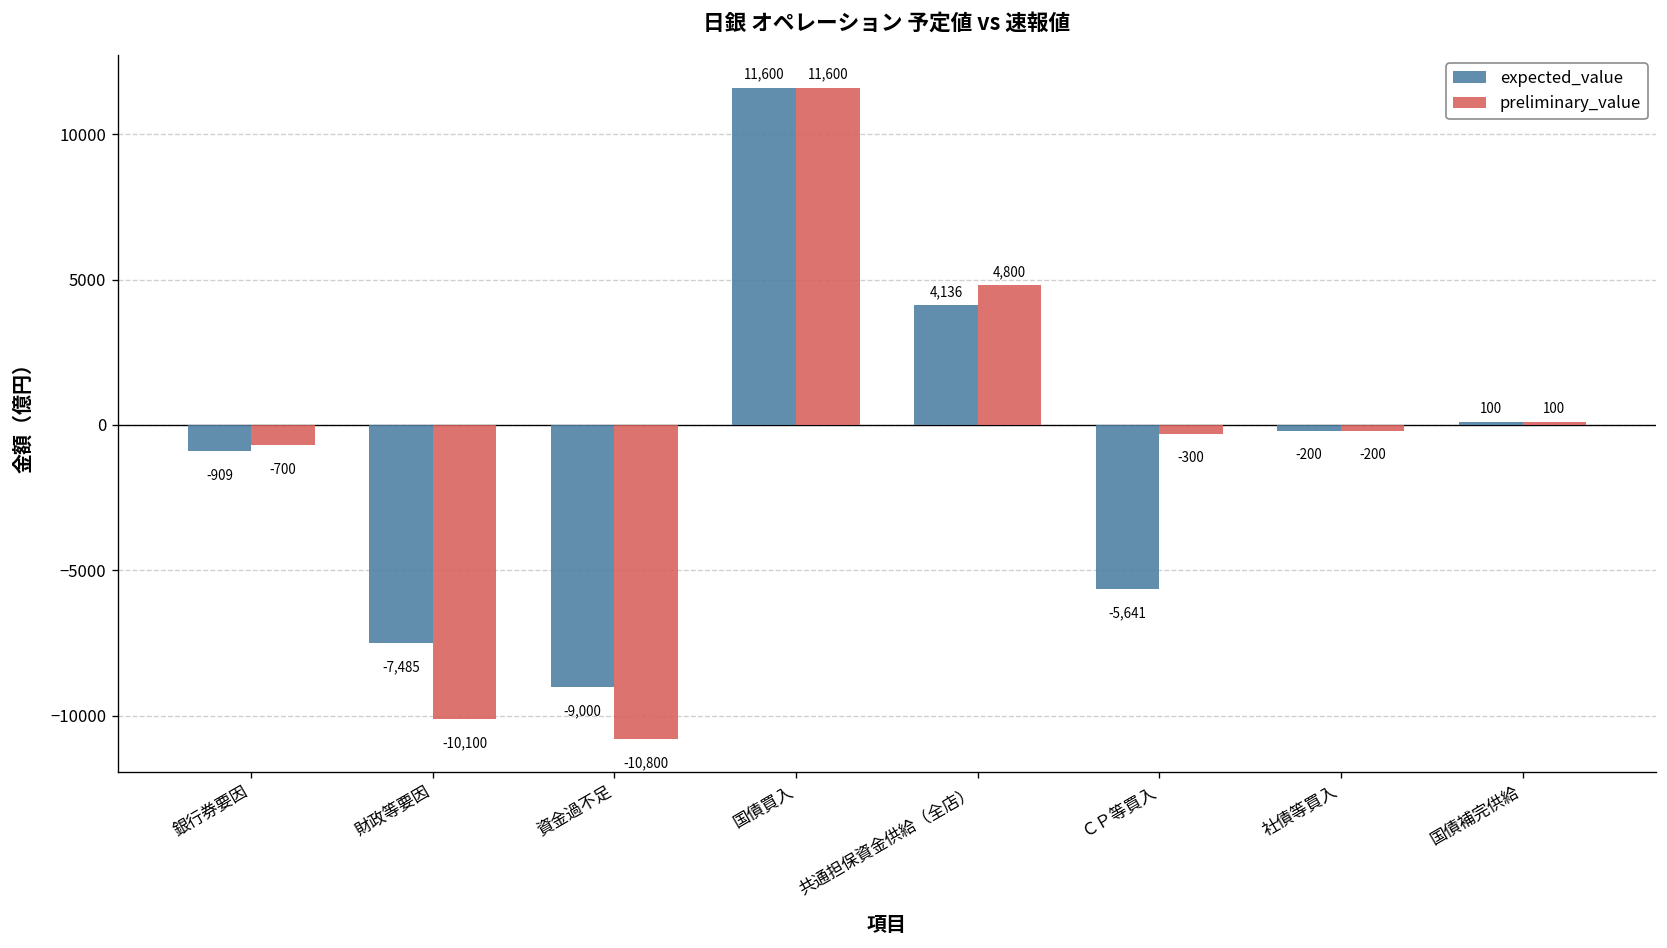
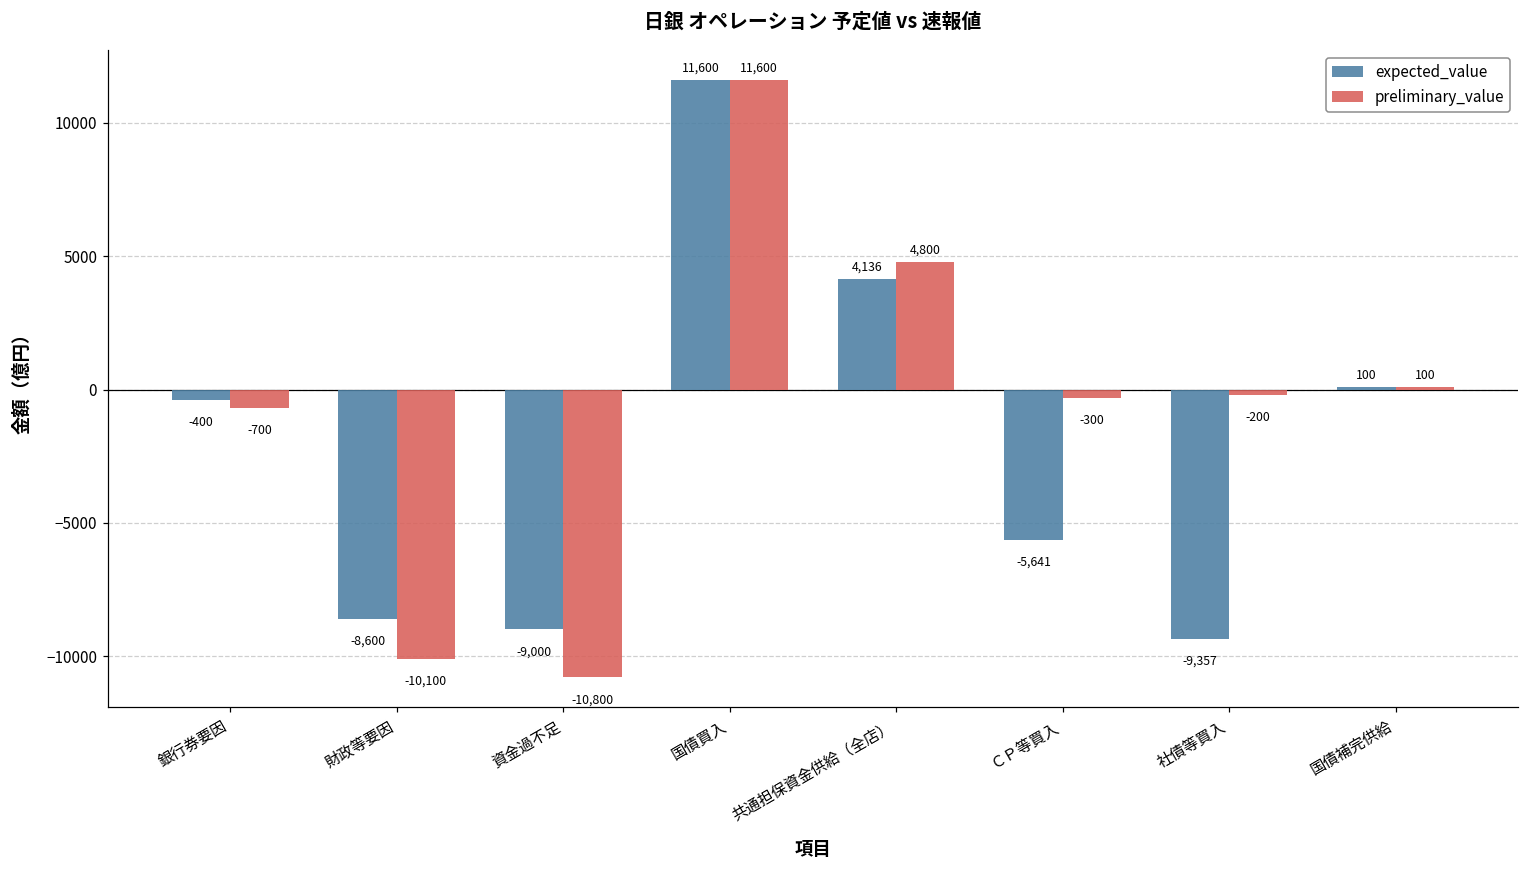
  {
    "expected_value": {
-     "銀行券要因": "-909",
-     "財政等要因": "-7,485",
+     "銀行券要因": "-400",
+     "財政等要因": "-8,600",
      "資金過不足": "-9,000",
      "国債買入": "11,600",
      "共通担保資金供給（全店）": "4,136",
      "ＣＰ等買入": "-5,641",
-     "社債等買入": "-200",
+     "社債等買入": "-9,357",
      "国債補完供給": "100"
    },
    "preliminary_value": {
      "銀行券要因": "-700",
      "財政等要因": "-10,100",
      "資金過不足": "-10,800",
      "国債買入": "11,600",
      "共通担保資金供給（全店）": "4,800",
      "ＣＰ等買入": "-300",
      "社債等買入": "-200",
      "国債補完供給": "100"
    }
  }
